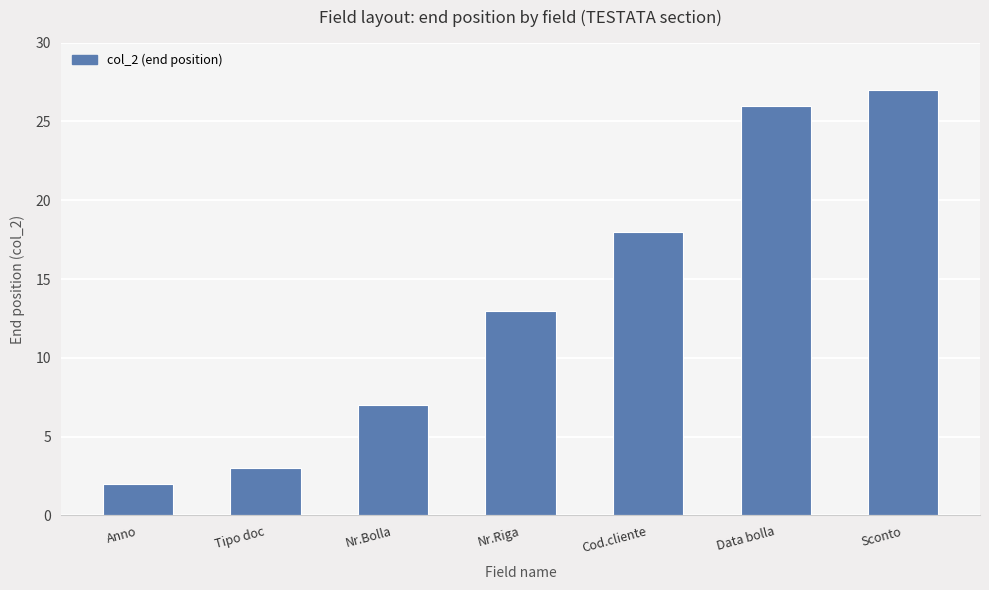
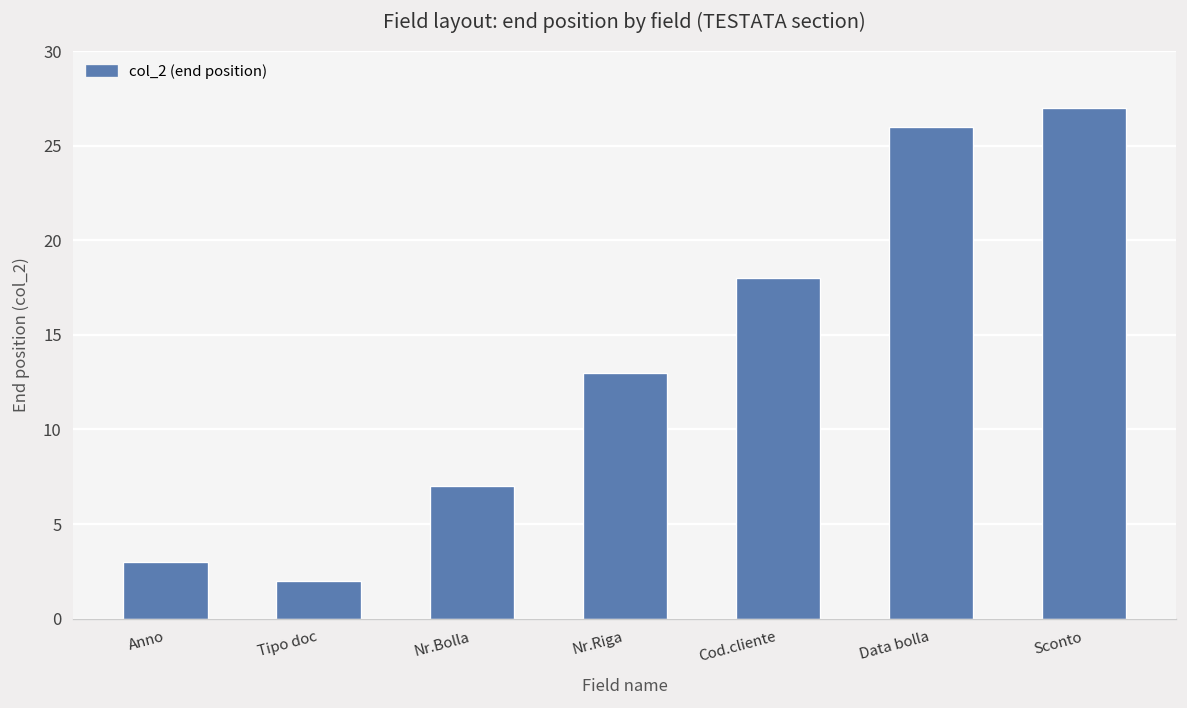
  {
-   "Anno": 2,
-   "Tipo doc": 3,
+   "Anno": 3,
+   "Tipo doc": 2,
    "Nr.Bolla": 7,
    "Nr.Riga": 13,
    "Cod.cliente": 18,
    "Data bolla": 26,
    "Sconto": 27
  }
